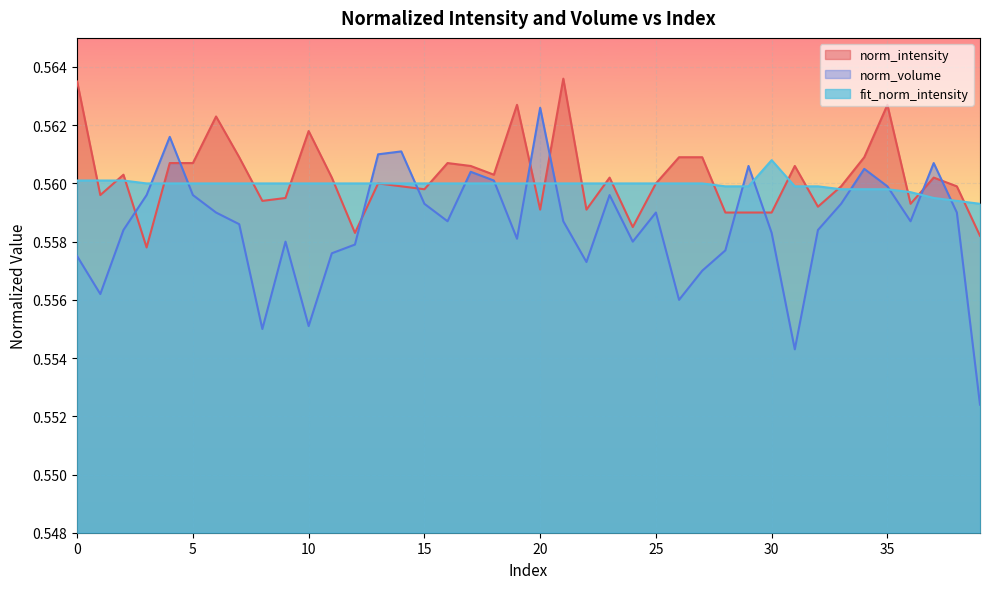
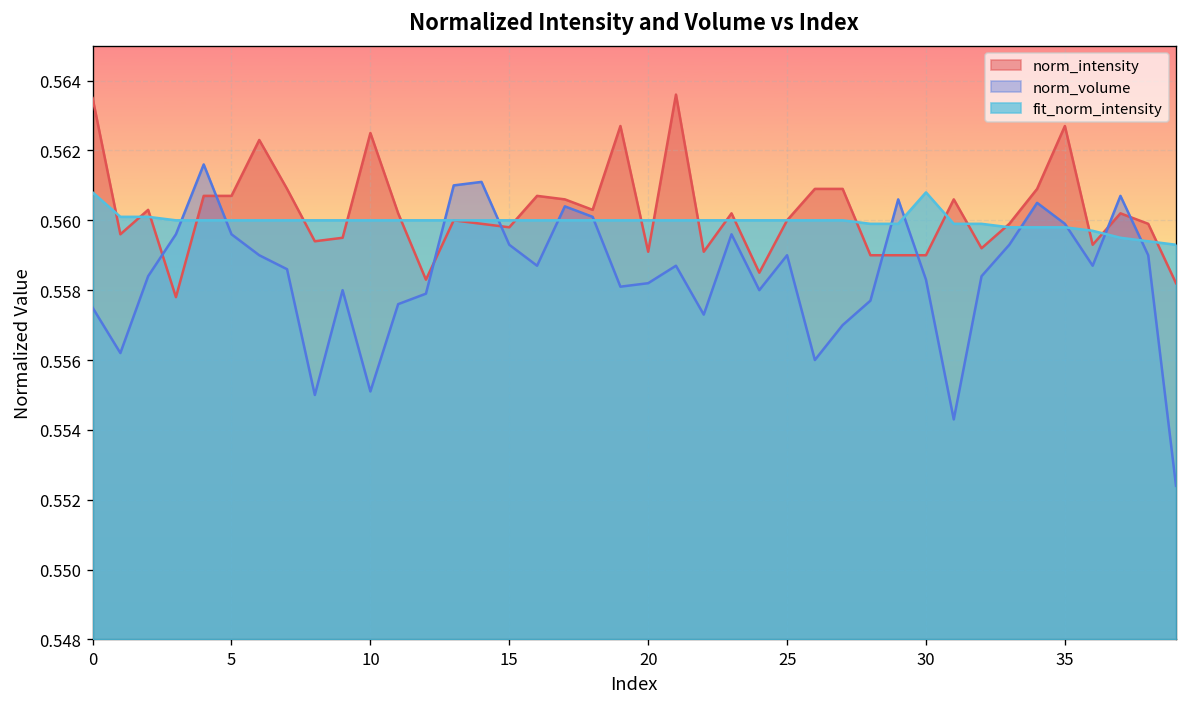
  {
    "norm_intensity": {
      "0": 0.5635,
      "5": 0.5607,
-     "10": 0.5618,
+     "10": 0.5625,
      "15": 0.5598,
      "20": 0.5591,
      "30": 0.5590
    },
    "norm_volume": {
      "0": 0.5575,
      "5": 0.5596,
      "10": 0.5551,
      "15": 0.5593,
-     "20": 0.5626,
+     "20": 0.5582,
      "25": 0.5590,
      "30": 0.5583,
      "35": 0.5599
    },
    "fit_norm_intensity": {
-     "0": 0.5601,
+     "0": 0.5608,
      "5": 0.5600,
      "10": 0.5600,
      "15": 0.5600,
      "20": 0.5600,
      "30": 0.5608,
      "35": 0.5598
    }
  }
